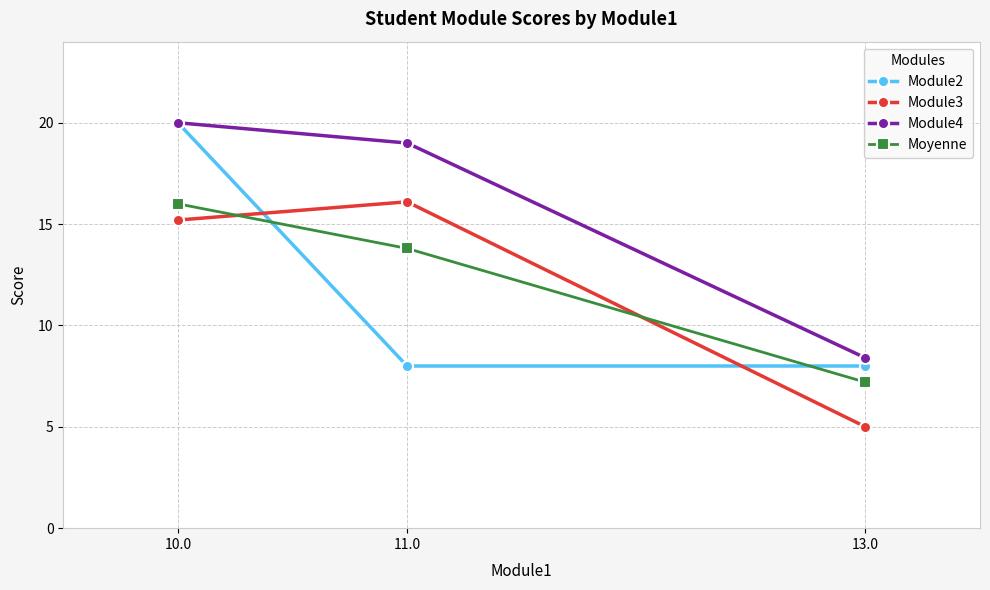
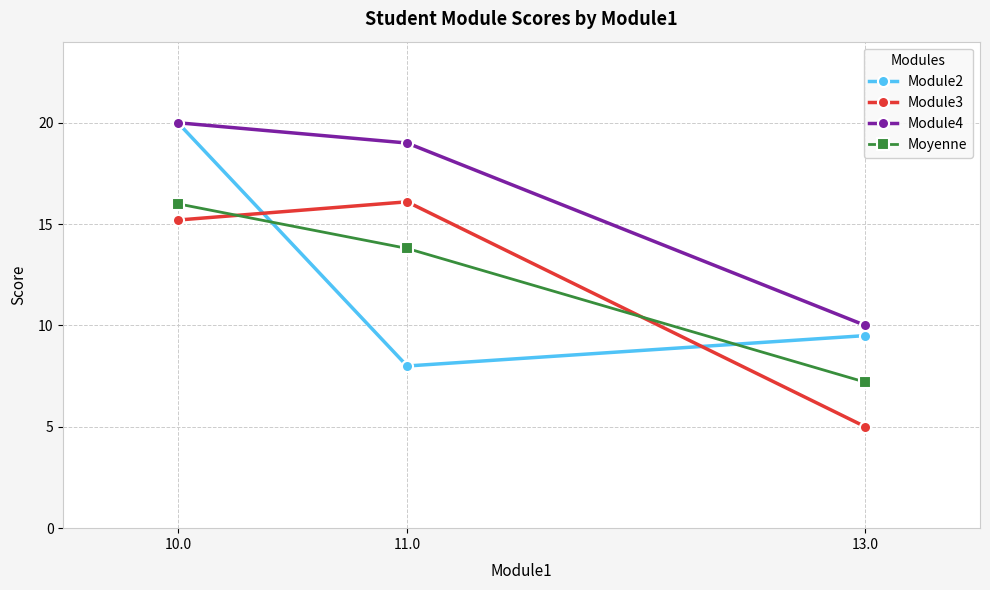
  {
    "Module2": {
      "11.0": 8.0,
-     "13.0": 8.0
+     "13.0": 9.5
    },
    "Module3": {
      "10.0": 15.2,
      "11.0": 16.1,
      "13.0": 5.0
    },
    "Module4": {
      "11.0": 19.0,
-     "13.0": 8.4
+     "13.0": 10.0
    },
    "Moyenne": {
      "10.0": 16.0,
      "11.0": 13.8,
      "13.0": 7.2
    }
  }
